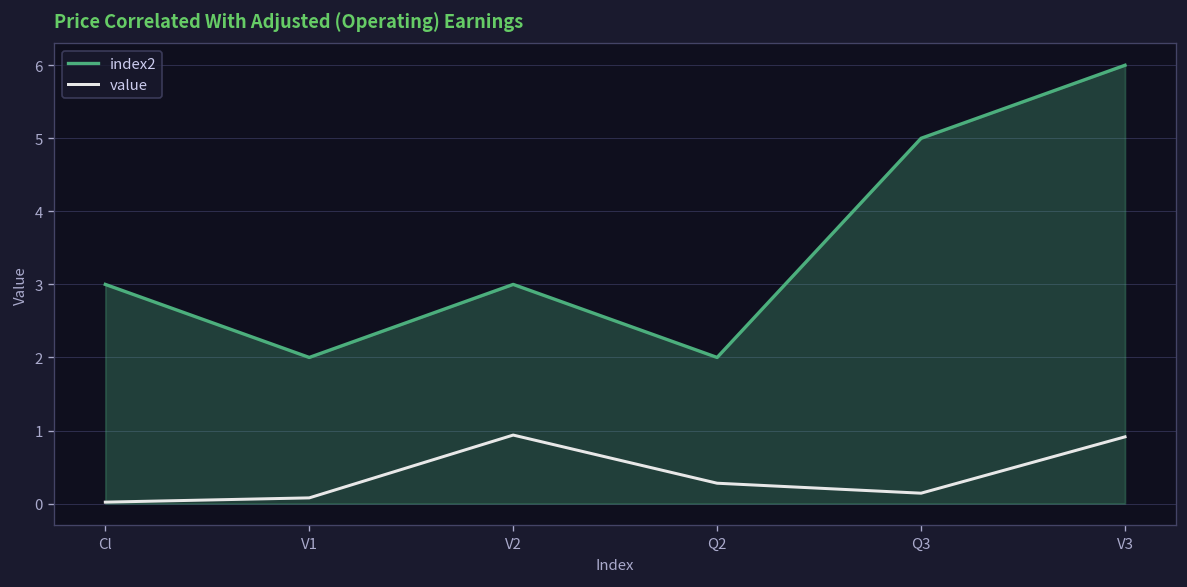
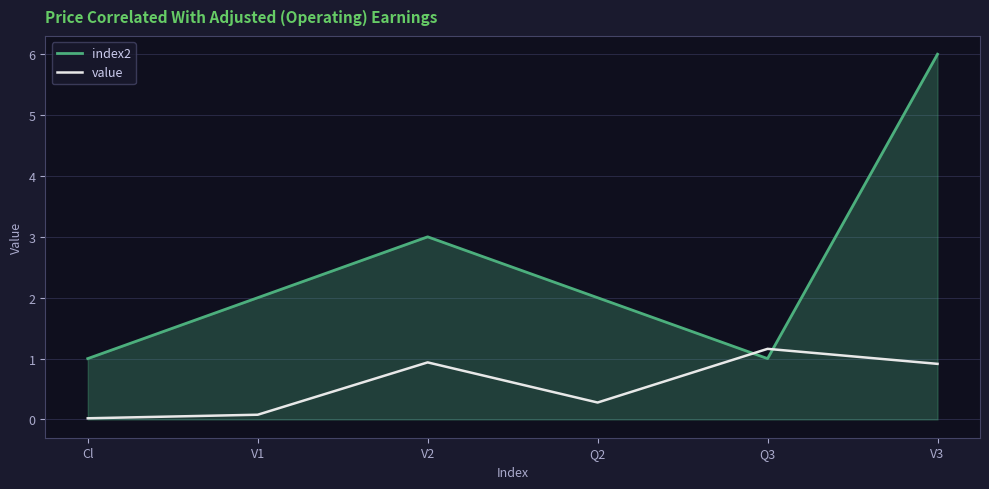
  {
    "index2": {
-     "Cl": 3,
+     "Cl": 1,
      "V1": 2,
      "V2": 3,
      "Q2": 2,
-     "Q3": 5,
+     "Q3": 1,
      "V3": 6
    },
    "value": {
      "Cl": 0.0,
      "V1": 0.1,
      "V2": 0.9,
      "Q2": 0.3,
-     "Q3": 0.1,
+     "Q3": 1.2,
      "V3": 0.9
    }
  }
